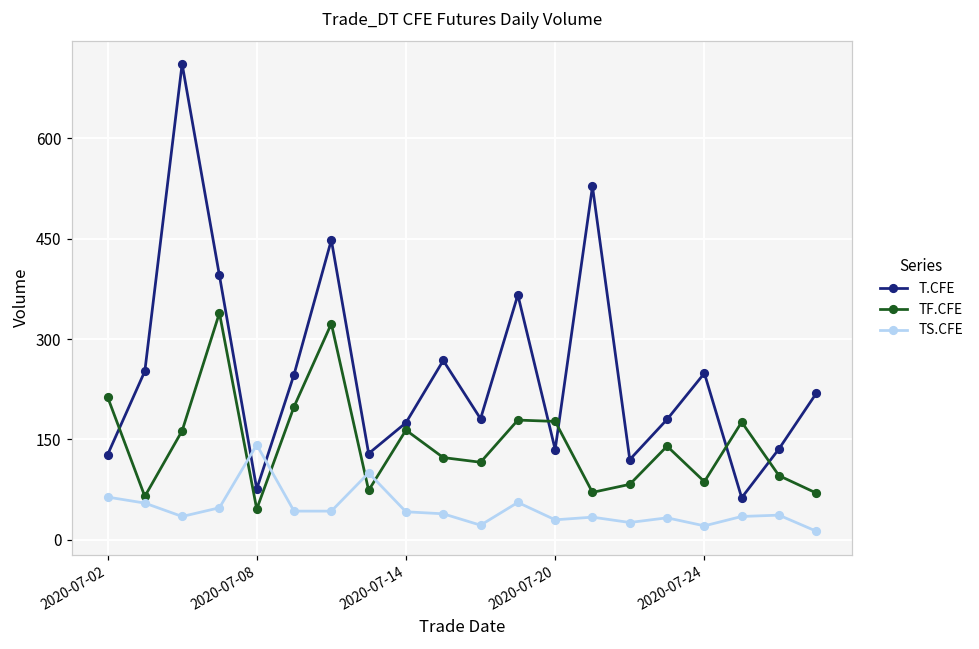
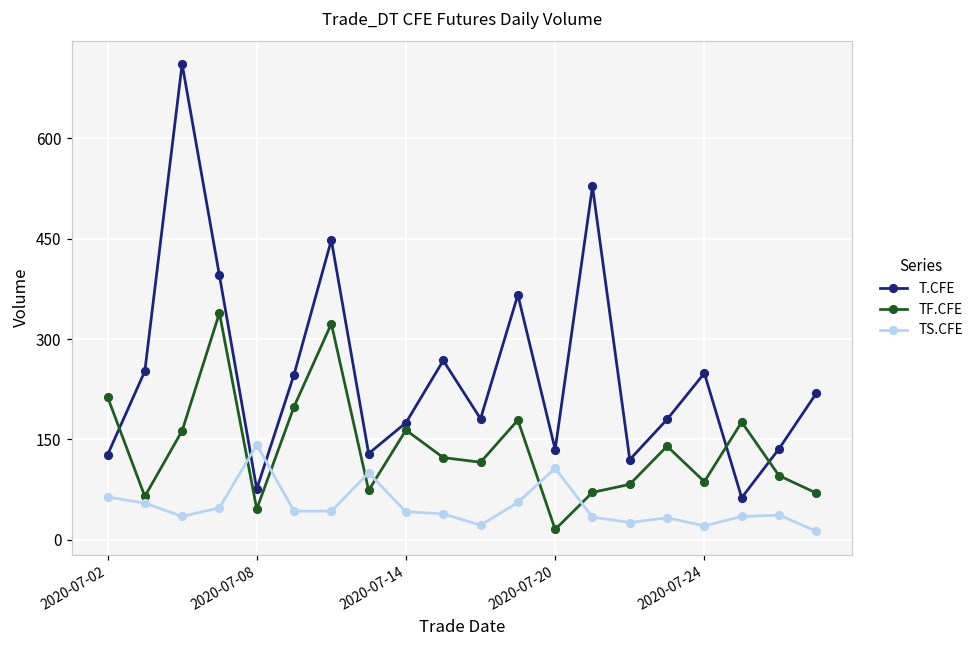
  {
    "T.CFE": {
      "2020-07-02": 130,
      "2020-07-08": 80,
      "2020-07-14": 180,
      "2020-07-20": 140,
      "2020-07-24": 250
    },
    "TF.CFE": {
      "2020-07-02": 210,
      "2020-07-08": 50,
      "2020-07-14": 160,
-     "2020-07-20": 180,
+     "2020-07-20": 20,
      "2020-07-24": 90
    },
    "TS.CFE": {
      "2020-07-02": 60,
      "2020-07-08": 140,
      "2020-07-14": 40,
-     "2020-07-20": 30,
+     "2020-07-20": 110,
      "2020-07-24": 20
    }
  }
